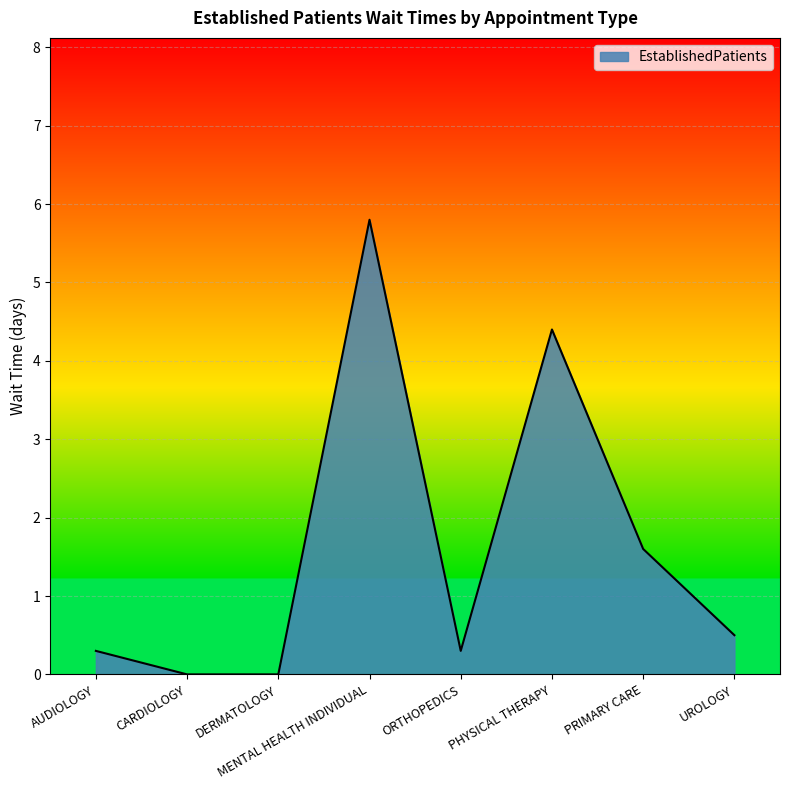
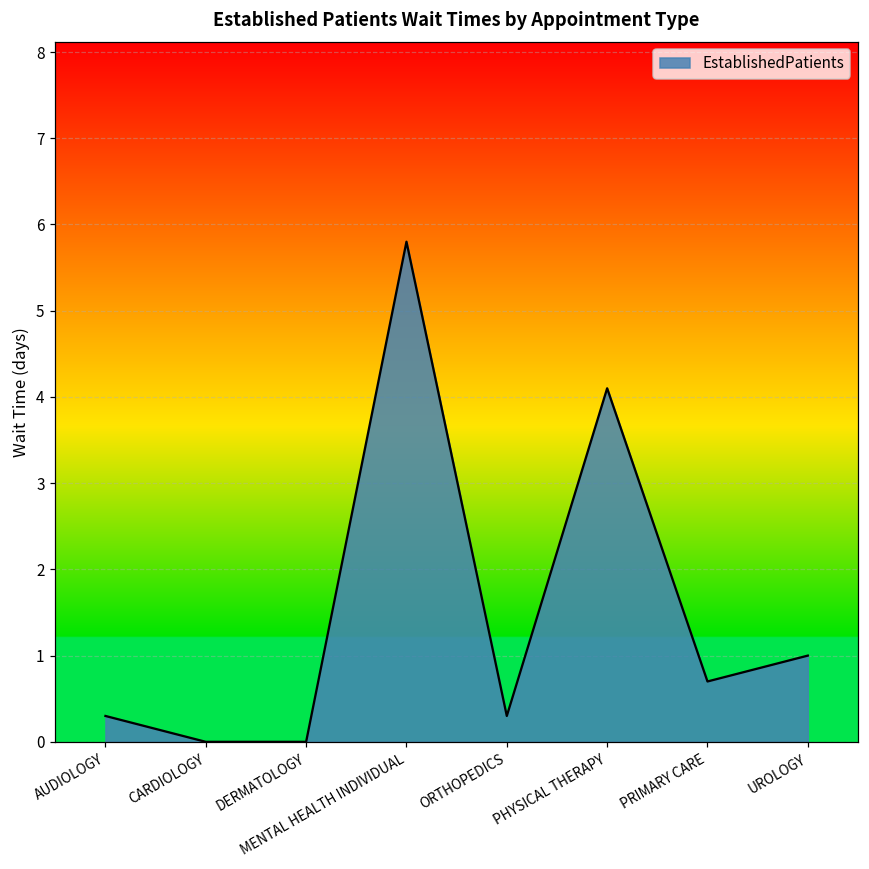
  {
    "AUDIOLOGY": 0.3,
    "CARDIOLOGY": 0.0,
    "DERMATOLOGY": 0.0,
    "MENTAL HEALTH INDIVIDUAL": 5.8,
    "ORTHOPEDICS": 0.3,
-   "PHYSICAL THERAPY": 4.4,
-   "PRIMARY CARE": 1.6,
-   "UROLOGY": 0.5
+   "PHYSICAL THERAPY": 4.1,
+   "PRIMARY CARE": 0.7,
+   "UROLOGY": 1.0
  }
